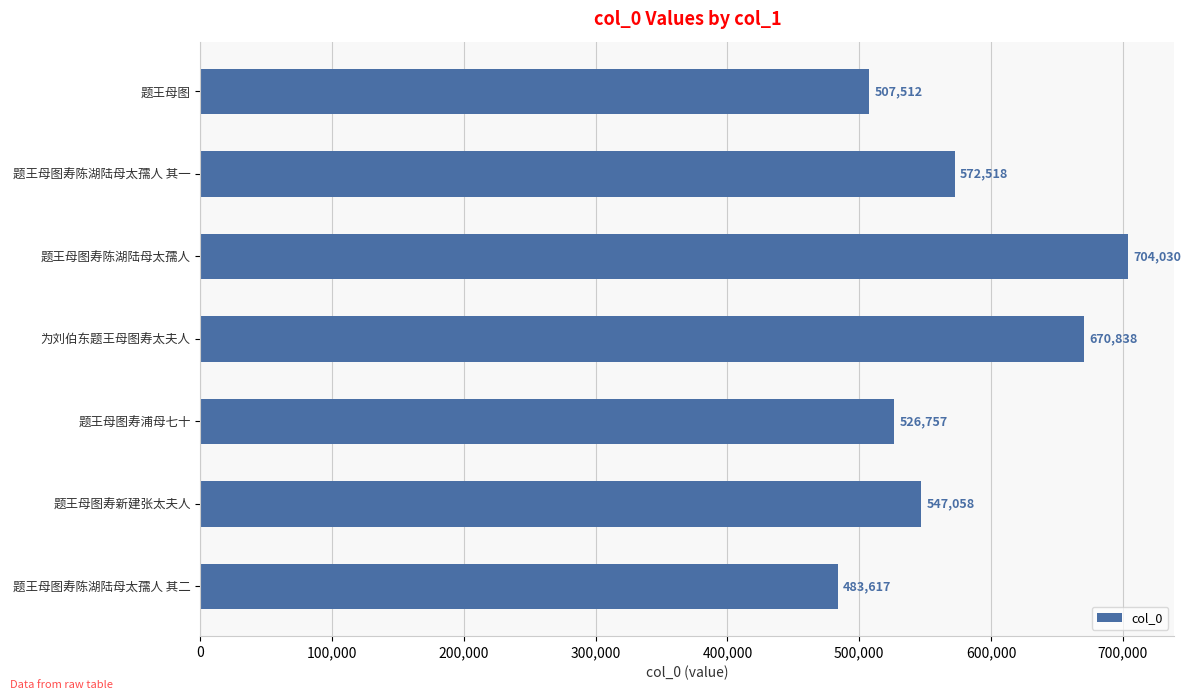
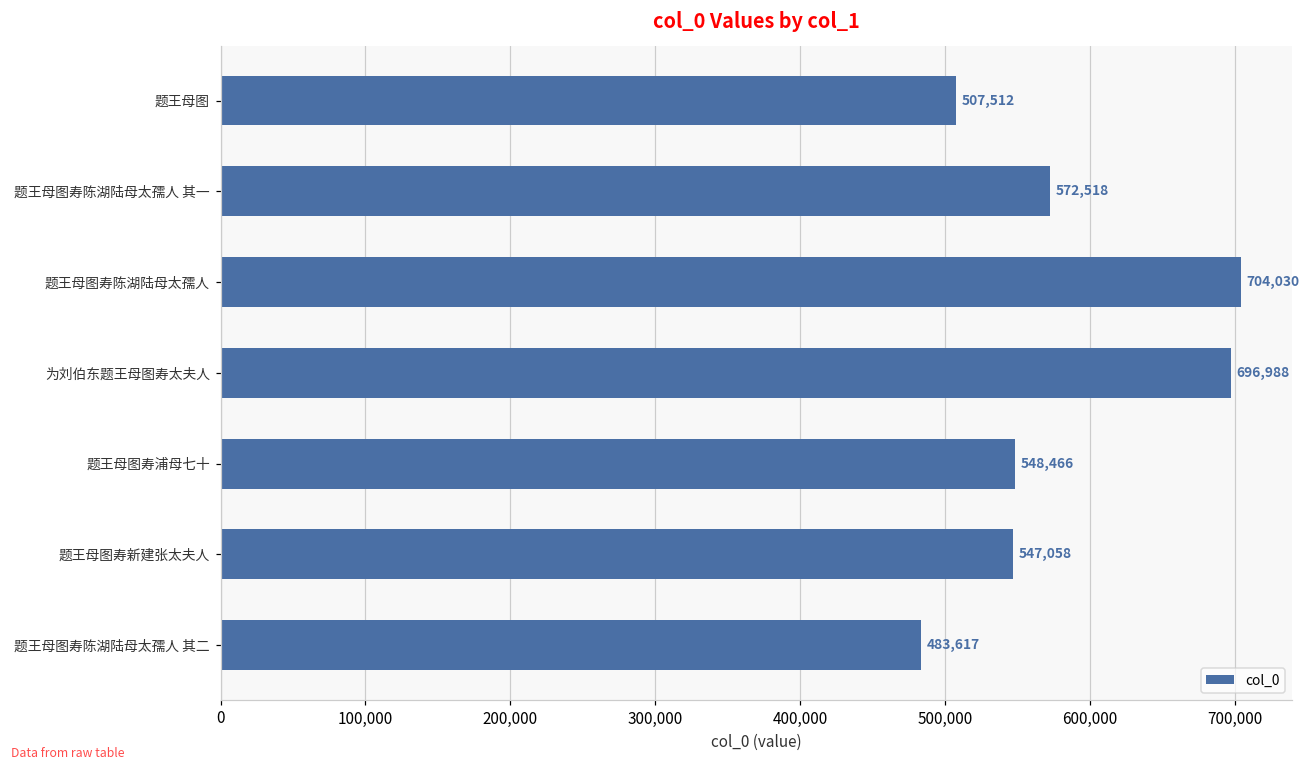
  {
    "题王母图": "507,512",
    "题王母图寿陈湖陆母太孺人 其一": "572,518",
    "题王母图寿陈湖陆母太孺人": "704,030",
-   "为刘伯东题王母图寿太夫人": "670,838",
-   "题王母图寿浦母七十": "526,757",
+   "为刘伯东题王母图寿太夫人": "696,988",
+   "题王母图寿浦母七十": "548,466",
    "题王母图寿新建张太夫人": "547,058",
    "题王母图寿陈湖陆母太孺人 其二": "483,617"
  }
